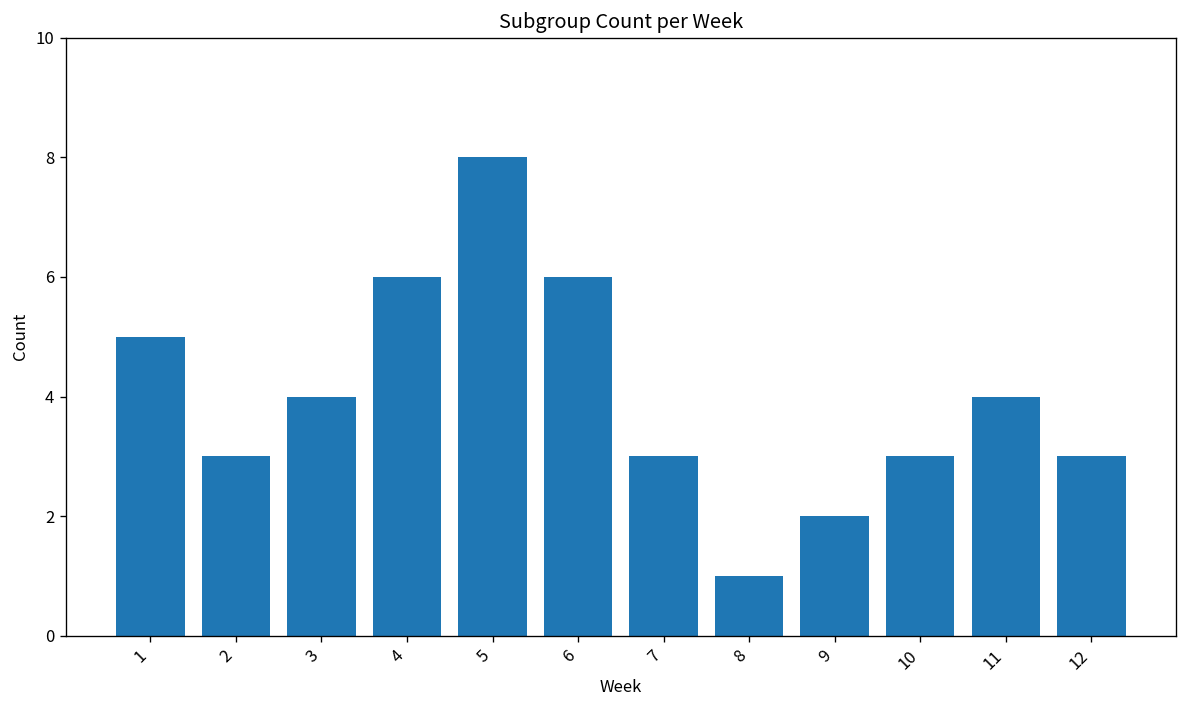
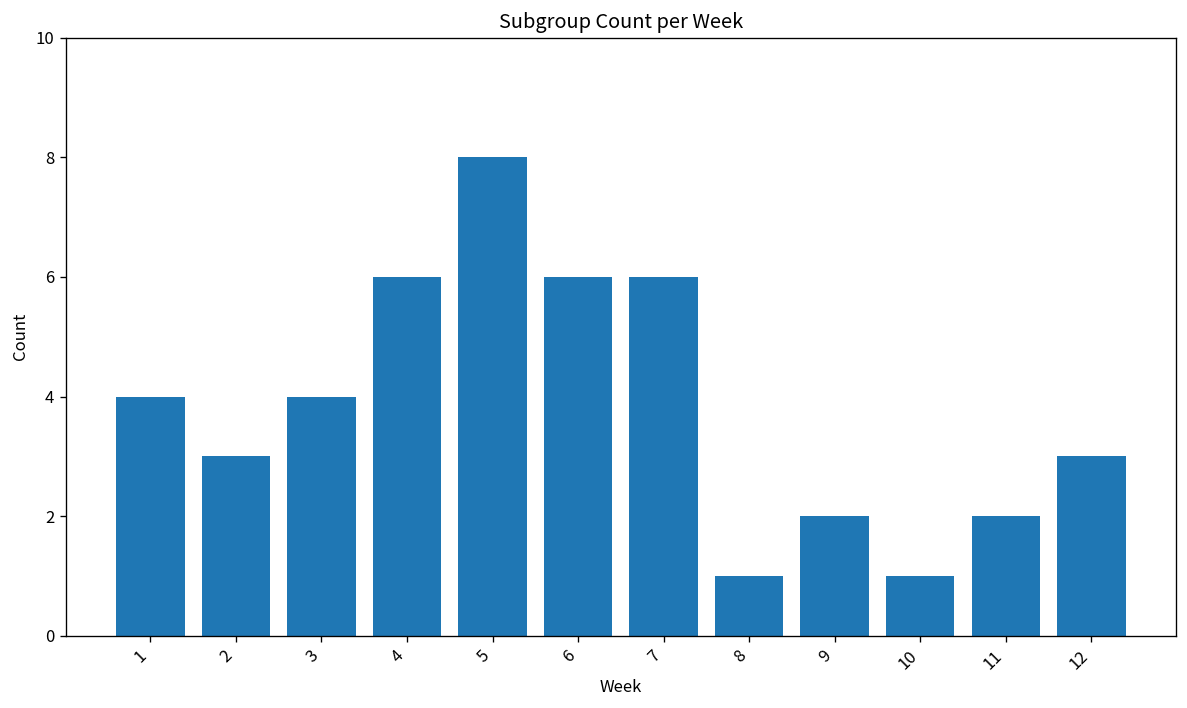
  {
-   "1": 5,
+   "1": 4,
    "2": 3,
    "3": 4,
    "4": 6,
    "5": 8,
    "6": 6,
-   "7": 3,
+   "7": 6,
    "8": 1,
    "9": 2,
-   "10": 3,
-   "11": 4,
+   "10": 1,
+   "11": 2,
    "12": 3
  }
